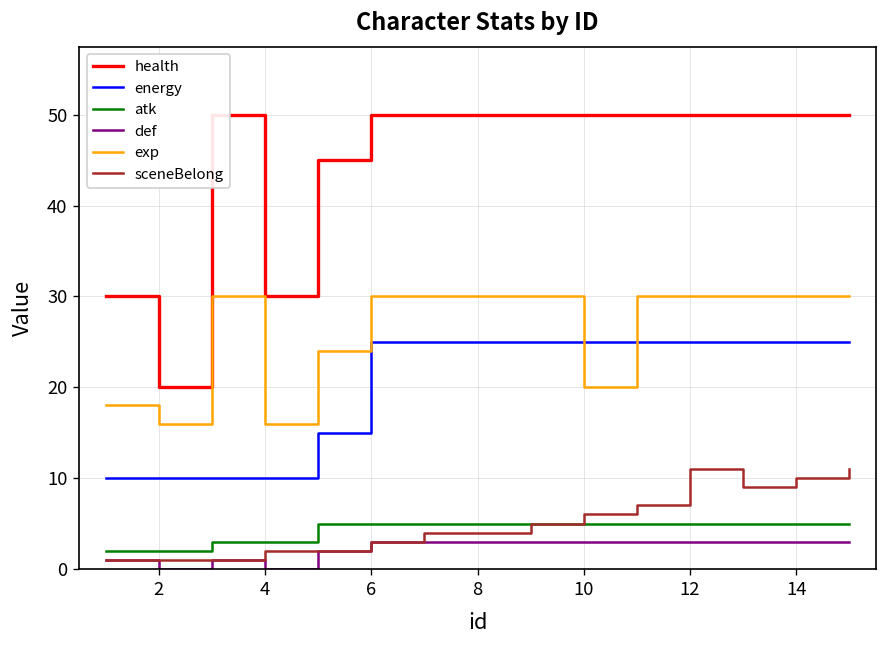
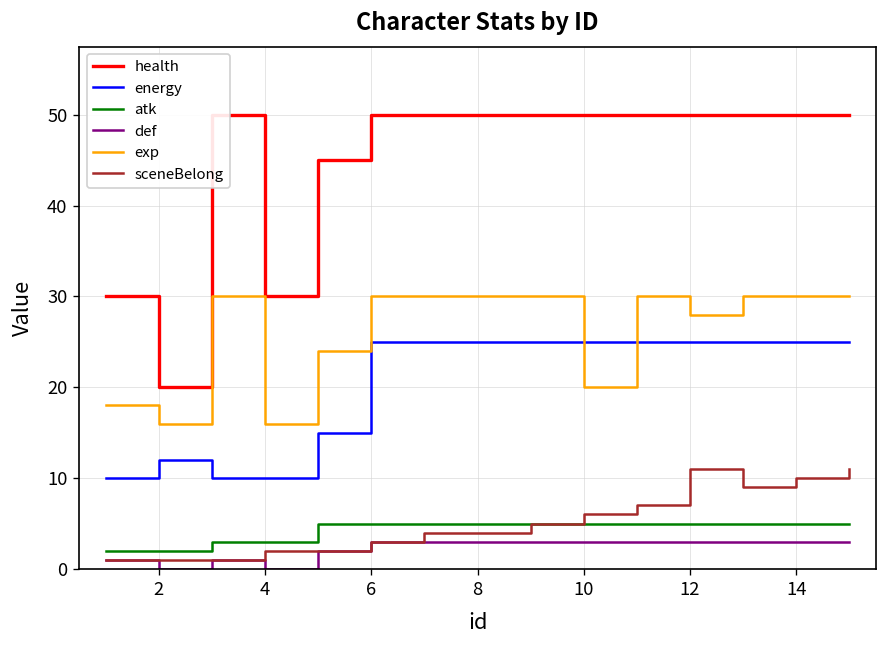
  {
    "health": {
      "2": 20,
      "4": 30,
      "6": 50,
      "8": 50,
      "10": 50,
      "12": 50,
      "14": 50
    },
    "energy": {
-     "2": 10,
+     "2": 12,
      "4": 10,
      "6": 25,
      "8": 25,
      "10": 25,
      "12": 25,
      "14": 25
    },
    "atk": {
      "2": 2,
      "4": 3,
      "6": 5,
      "8": 5,
      "10": 5,
      "12": 5,
      "14": 5
    },
    "def": {
      "2": 0,
      "4": 0,
      "8": 3,
      "10": 3,
      "12": 3,
      "14": 3
    },
    "exp": {
      "2": 16,
      "4": 16,
      "6": 30,
      "8": 30,
      "10": 20,
-     "12": 30,
+     "12": 28,
      "14": 30
    },
    "sceneBelong": {
      "2": 1,
      "4": 2,
      "8": 4,
      "10": 6,
      "12": 11,
      "14": 10
    }
  }
